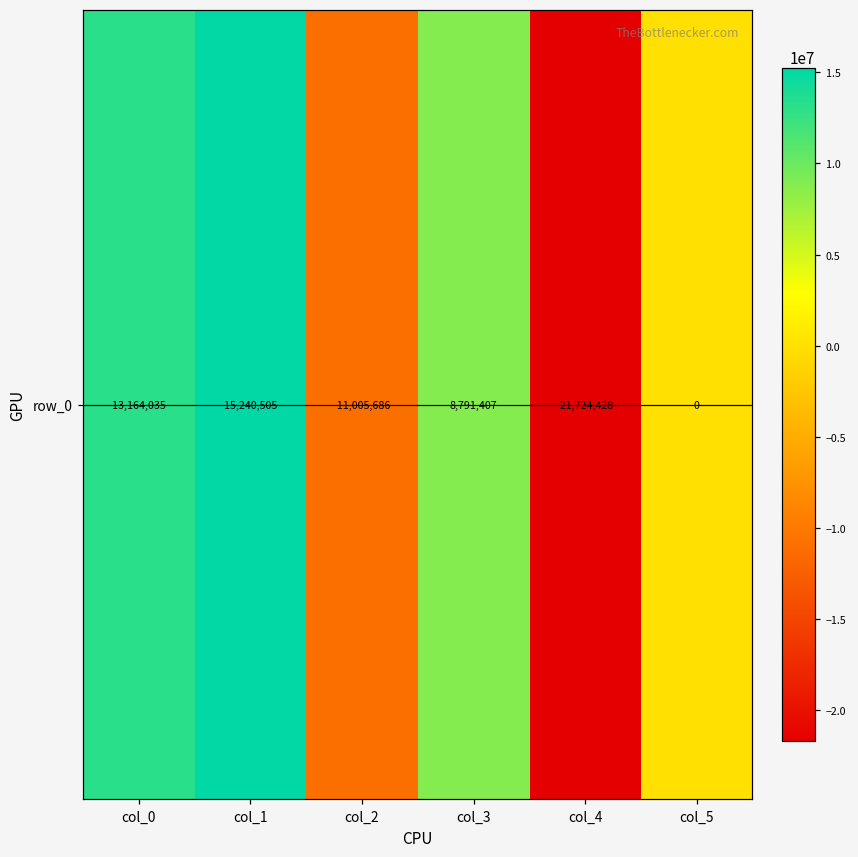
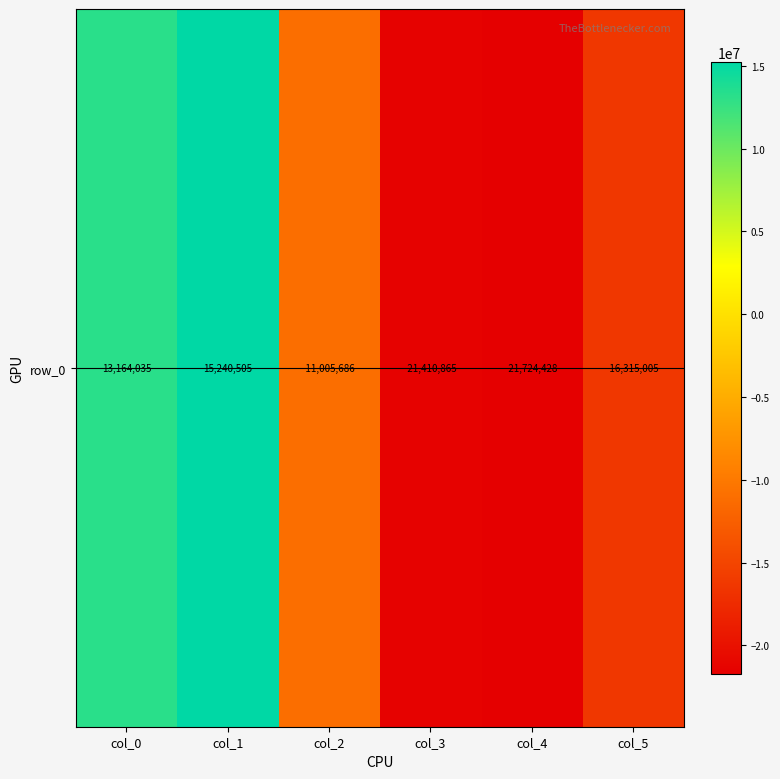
  {
    "row_0": {
      "col_0": "13,164,035",
      "col_1": "15,240,505",
      "col_2": "-11,005,686",
-     "col_3": "8,791,407",
+     "col_3": "-21,410,865",
      "col_4": "-21,724,428",
-     "col_5": "0"
+     "col_5": "-16,315,005"
    }
  }
